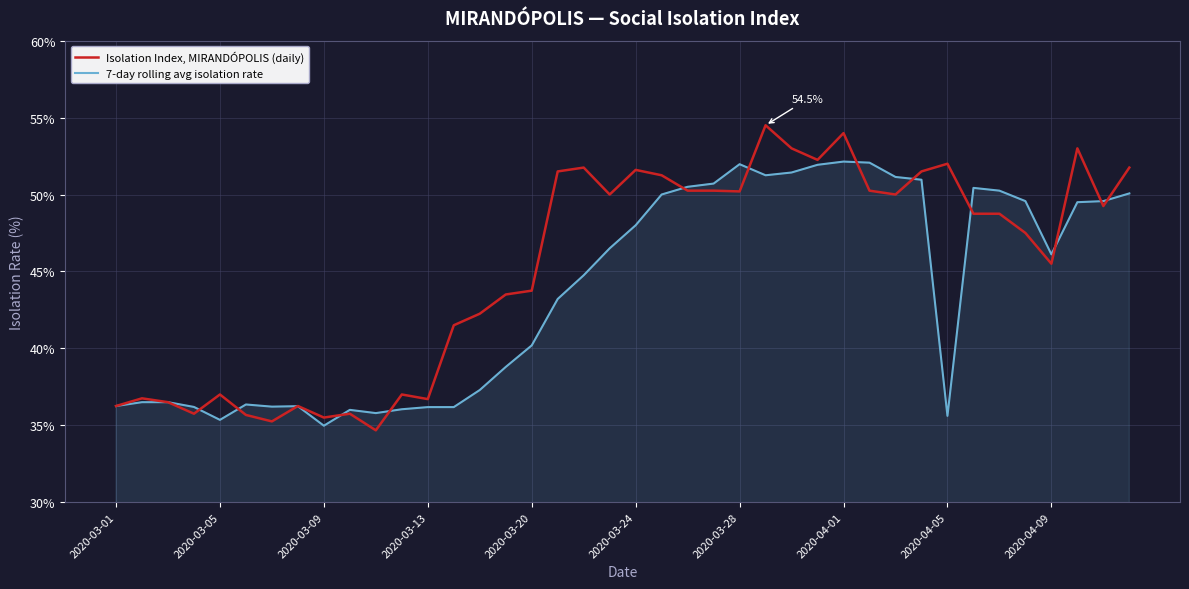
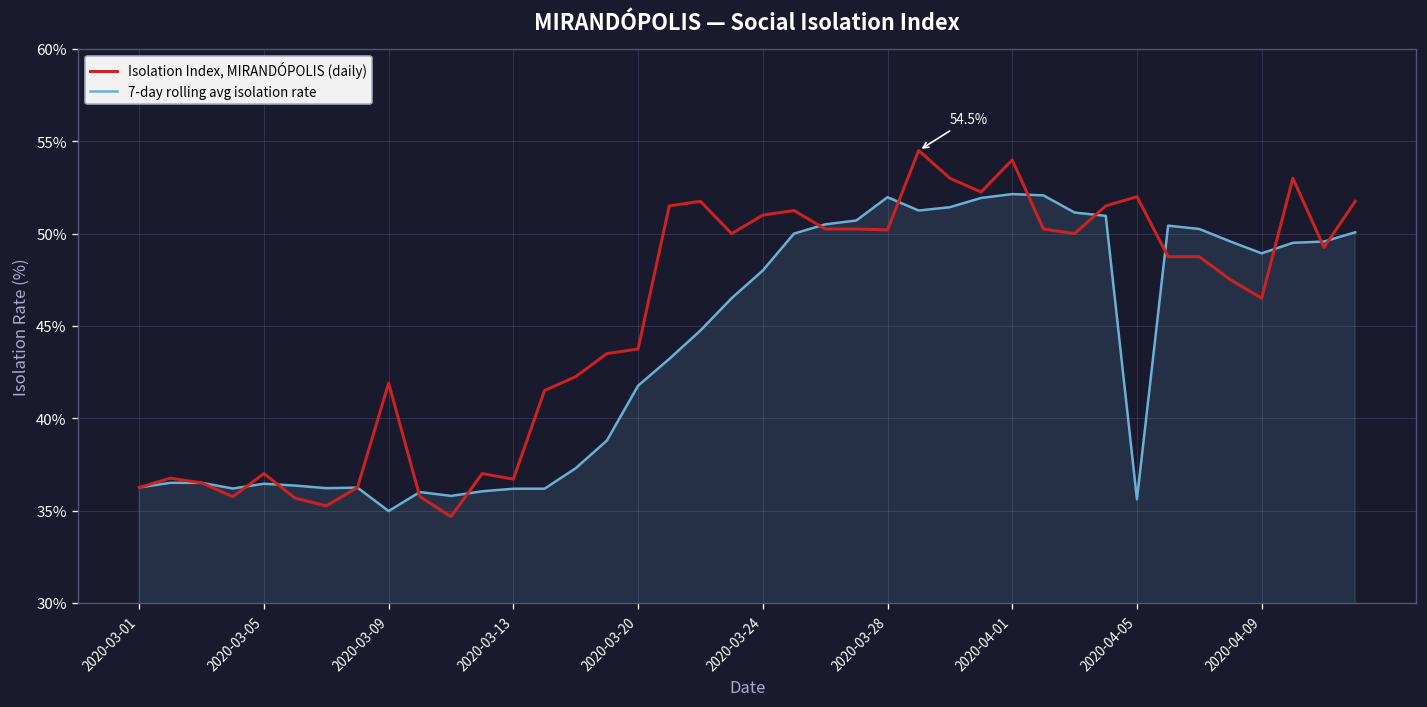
  {
    "Isolation Index, MIRANDÓPOLIS (daily)": {
      "2020-03-05": "37.0%",
-     "2020-03-09": "35.5%",
+     "2020-03-09": "41.9%",
      "2020-03-13": "36.7%",
      "2020-03-20": "43.8%",
-     "2020-03-24": "51.6%",
+     "2020-03-24": "51.0%",
      "2020-03-28": "50.2%",
      "2020-04-01": "54.0%",
      "2020-04-05": "52.0%",
-     "2020-04-09": "45.5%"
+     "2020-04-09": "46.5%"
    },
    "7-day rolling avg isolation rate": {
-     "2020-03-05": "35.4%",
+     "2020-03-05": "36.5%",
      "2020-03-09": "35.0%",
      "2020-03-13": "36.2%",
-     "2020-03-20": "40.2%",
+     "2020-03-20": "41.8%",
      "2020-03-24": "48.0%",
      "2020-03-28": "52.0%",
      "2020-04-01": "52.1%",
      "2020-04-05": "35.6%",
-     "2020-04-09": "46.1%"
+     "2020-04-09": "48.9%"
    }
  }
